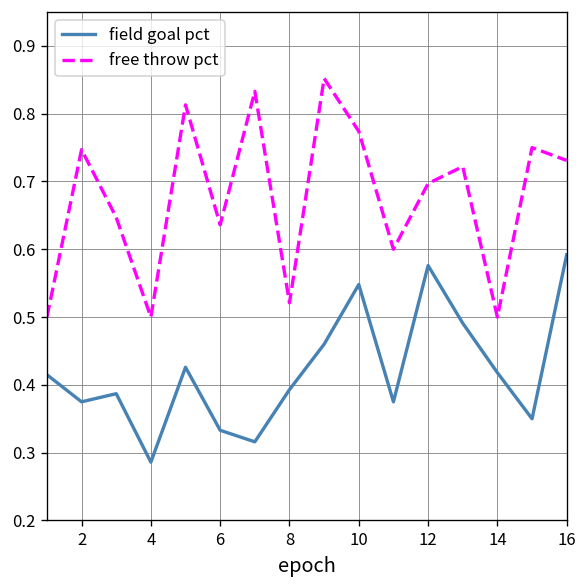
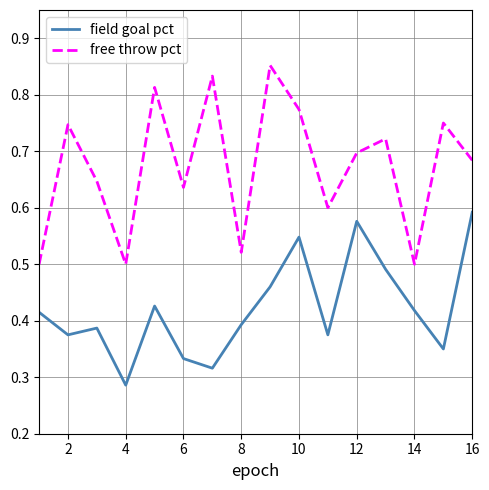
  {
    "field goal pct": {
      "2": 0.38,
      "4": 0.29,
      "6": 0.33,
      "8": 0.39,
      "10": 0.55,
      "12": 0.58,
      "14": 0.42,
      "16": 0.59
    },
    "free throw pct": {
      "2": 0.75,
      "4": 0.50,
      "6": 0.64,
      "8": 0.52,
      "10": 0.77,
      "12": 0.70,
      "14": 0.50,
-     "16": 0.73
+     "16": 0.68
    }
  }
